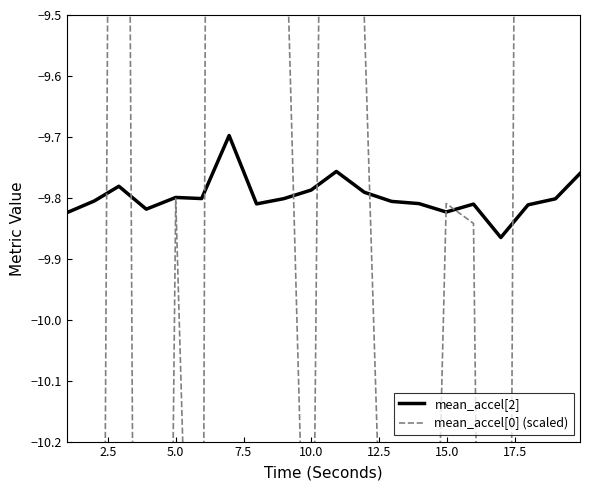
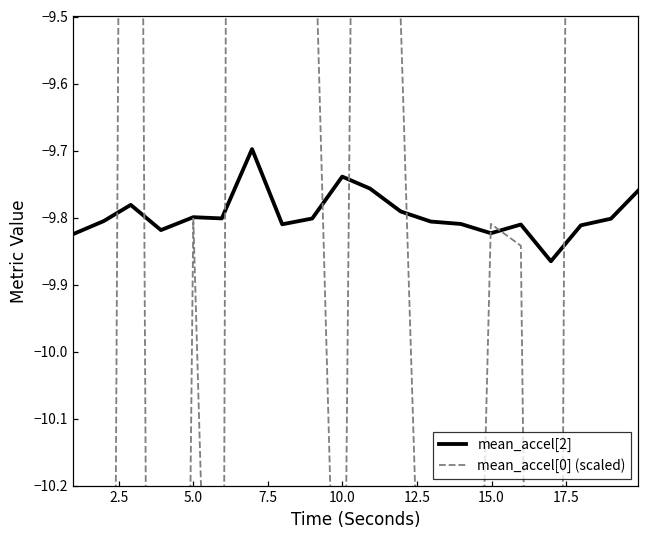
  {
    "mean_accel[2]": {
-     "10.0": -9.79
+     "10.0": -9.74
    }
  }
